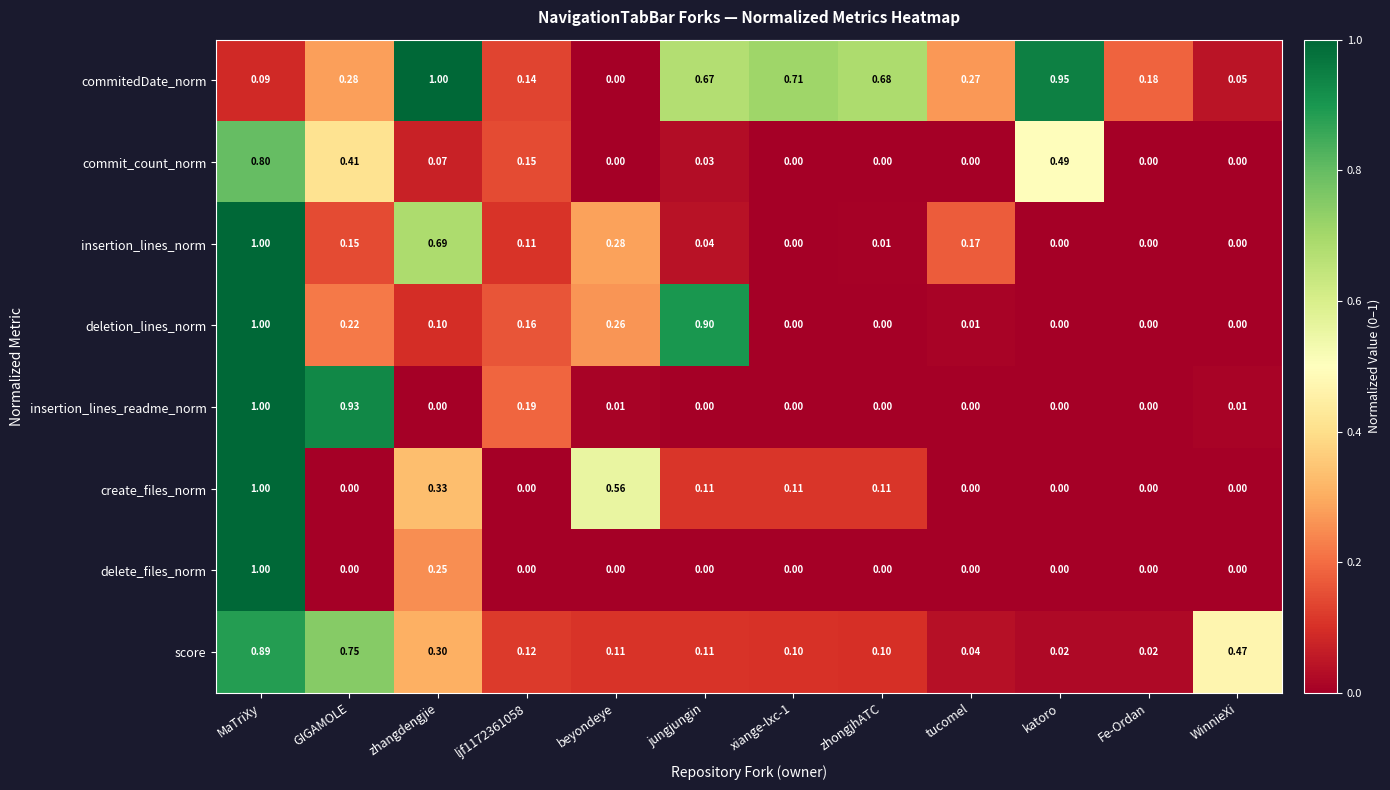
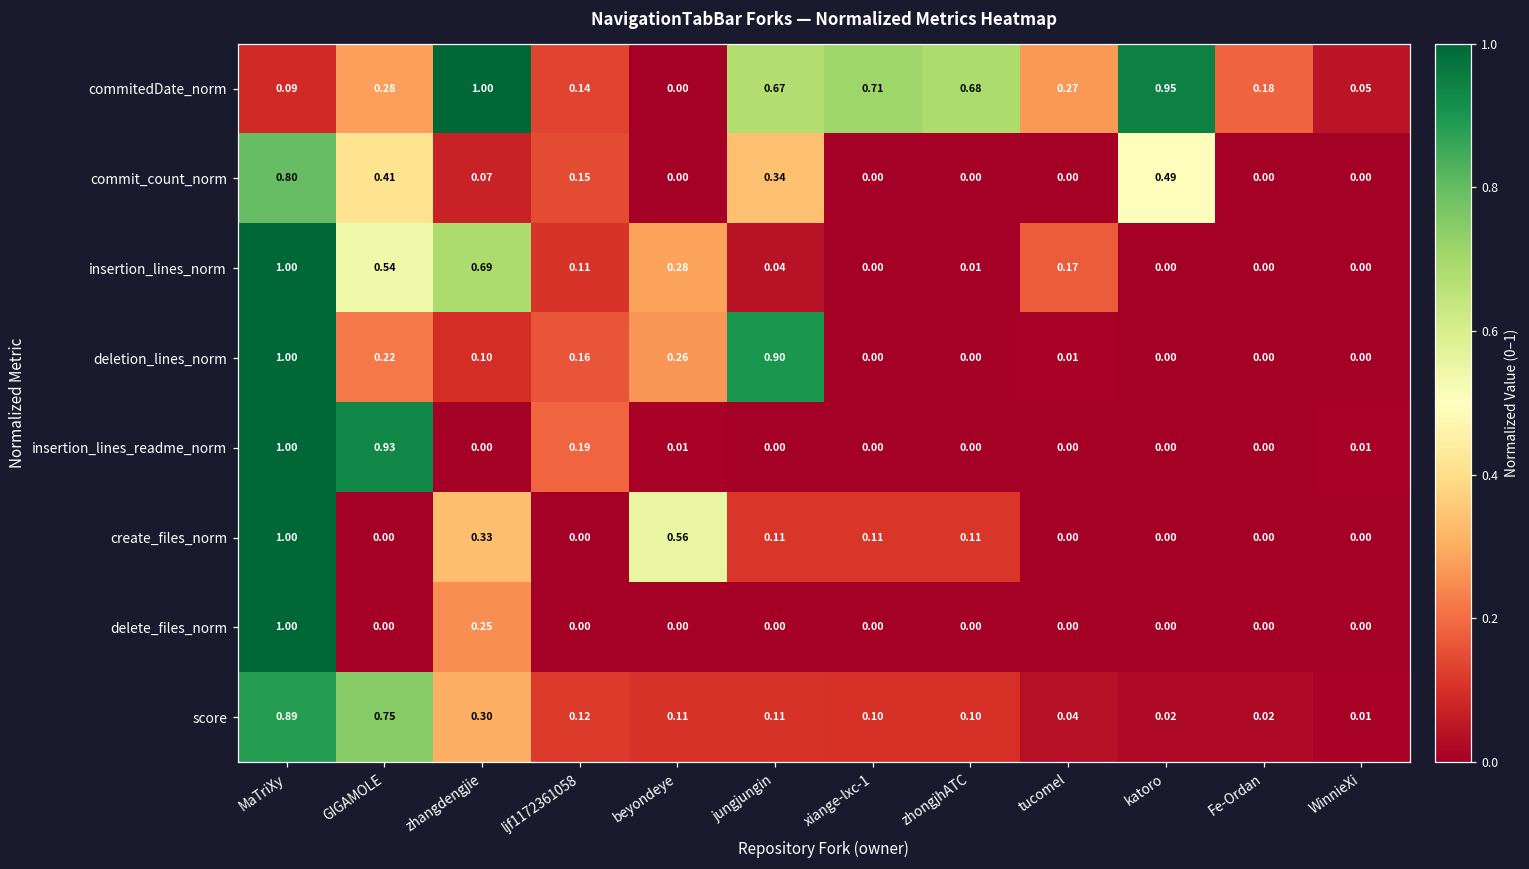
  {
    "commitedDate_norm": {
      "MaTriXy": 0.09,
      "GIGAMOLE": 0.28,
      "zhangdengjie": 1.00,
      "ljf1172361058": 0.14,
      "beyondeye": 0.00,
      "jungjungin": 0.67,
      "xiange-lxc-1": 0.71,
      "zhongjhATC": 0.68,
      "tucomel": 0.27,
      "katoro": 0.95,
      "Fe-Ordan": 0.18,
      "WinnieXi": 0.05
    },
    "commit_count_norm": {
      "MaTriXy": 0.80,
      "GIGAMOLE": 0.41,
      "zhangdengjie": 0.07,
      "ljf1172361058": 0.15,
      "beyondeye": 0.00,
-     "jungjungin": 0.03,
+     "jungjungin": 0.34,
      "xiange-lxc-1": 0.00,
      "zhongjhATC": 0.00,
      "tucomel": 0.00,
      "katoro": 0.49,
      "Fe-Ordan": 0.00,
      "WinnieXi": 0.00
    },
    "insertion_lines_norm": {
      "MaTriXy": 1.00,
-     "GIGAMOLE": 0.15,
+     "GIGAMOLE": 0.54,
      "zhangdengjie": 0.69,
      "ljf1172361058": 0.11,
      "beyondeye": 0.28,
      "jungjungin": 0.04,
      "xiange-lxc-1": 0.00,
      "zhongjhATC": 0.01,
      "tucomel": 0.17,
      "katoro": 0.00,
      "Fe-Ordan": 0.00,
      "WinnieXi": 0.00
    },
    "deletion_lines_norm": {
      "MaTriXy": 1.00,
      "GIGAMOLE": 0.22,
      "zhangdengjie": 0.10,
      "ljf1172361058": 0.16,
      "beyondeye": 0.26,
      "jungjungin": 0.90,
      "xiange-lxc-1": 0.00,
      "zhongjhATC": 0.00,
      "tucomel": 0.01,
      "katoro": 0.00,
      "Fe-Ordan": 0.00,
      "WinnieXi": 0.00
    },
    "insertion_lines_readme_norm": {
      "MaTriXy": 1.00,
      "GIGAMOLE": 0.93,
      "zhangdengjie": 0.00,
      "ljf1172361058": 0.19,
      "beyondeye": 0.01,
      "jungjungin": 0.00,
      "xiange-lxc-1": 0.00,
      "zhongjhATC": 0.00,
      "tucomel": 0.00,
      "katoro": 0.00,
      "Fe-Ordan": 0.00,
      "WinnieXi": 0.01
    },
    "create_files_norm": {
      "MaTriXy": 1.00,
      "GIGAMOLE": 0.00,
      "zhangdengjie": 0.33,
      "ljf1172361058": 0.00,
      "beyondeye": 0.56,
      "jungjungin": 0.11,
      "xiange-lxc-1": 0.11,
      "zhongjhATC": 0.11,
      "tucomel": 0.00,
      "katoro": 0.00,
      "Fe-Ordan": 0.00,
      "WinnieXi": 0.00
    },
    "delete_files_norm": {
      "MaTriXy": 1.00,
      "GIGAMOLE": 0.00,
      "zhangdengjie": 0.25,
      "ljf1172361058": 0.00,
      "beyondeye": 0.00,
      "jungjungin": 0.00,
      "xiange-lxc-1": 0.00,
      "zhongjhATC": 0.00,
      "tucomel": 0.00,
      "katoro": 0.00,
      "Fe-Ordan": 0.00,
      "WinnieXi": 0.00
    },
    "score": {
      "MaTriXy": 0.89,
      "GIGAMOLE": 0.75,
      "zhangdengjie": 0.30,
      "ljf1172361058": 0.12,
      "beyondeye": 0.11,
      "jungjungin": 0.11,
      "xiange-lxc-1": 0.10,
      "zhongjhATC": 0.10,
      "tucomel": 0.04,
      "katoro": 0.02,
      "Fe-Ordan": 0.02,
-     "WinnieXi": 0.47
+     "WinnieXi": 0.01
    }
  }
